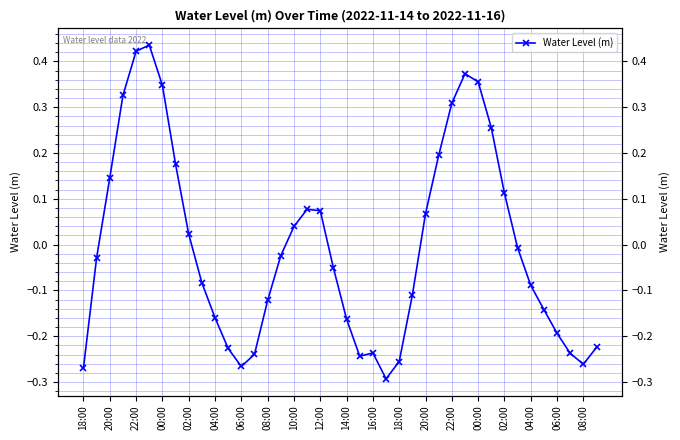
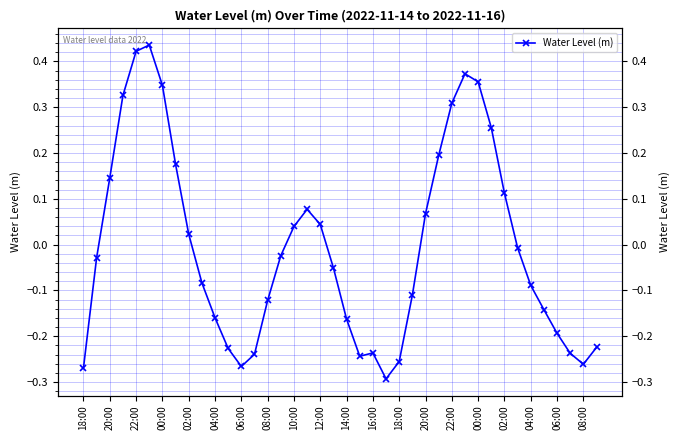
  {
    "10:00": 0.04,
-   "12:00": 0.07,
+   "12:00": 0.04,
    "14:00": -0.16,
    "16:00": -0.24
  }
